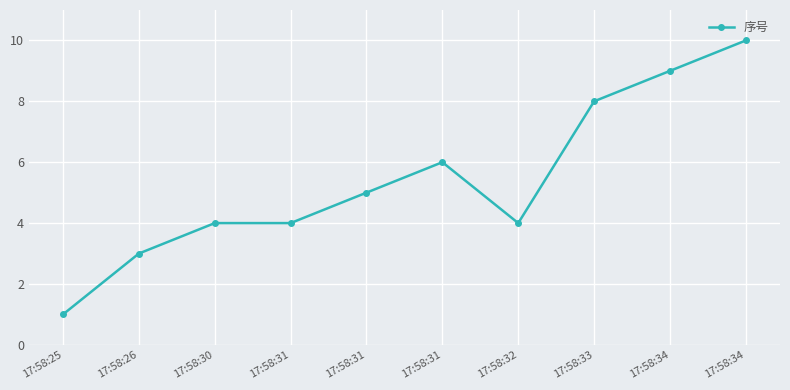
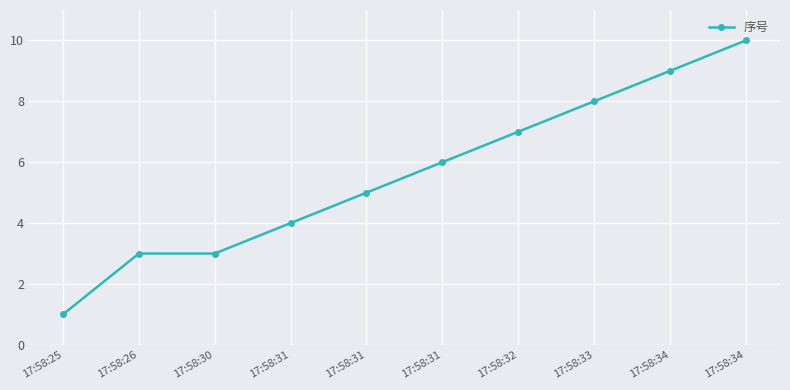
  {
    "17:58:25": 1,
    "17:58:26": 3,
-   "17:58:30": 4,
-   "17:58:32": 4,
+   "17:58:30": 3,
+   "17:58:32": 7,
    "17:58:33": 8
  }
